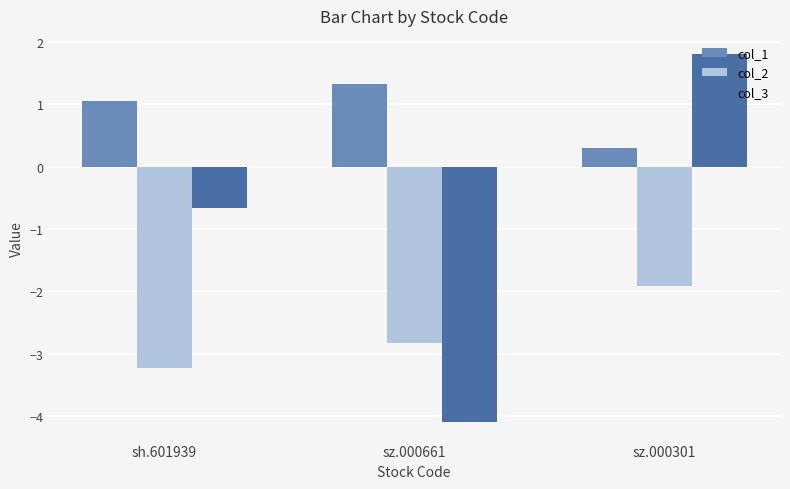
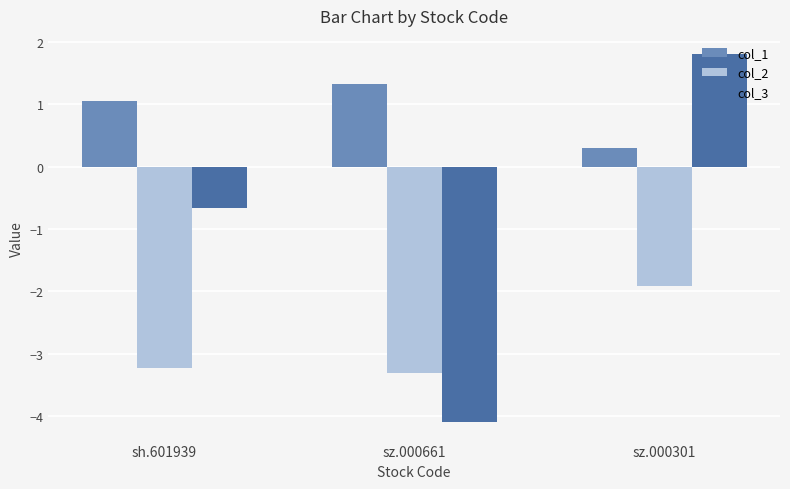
  {
    "col_2": {
      "sh.601939": -3.2,
-     "sz.000661": -2.8,
+     "sz.000661": -3.3,
      "sz.000301": -1.9
    }
  }
